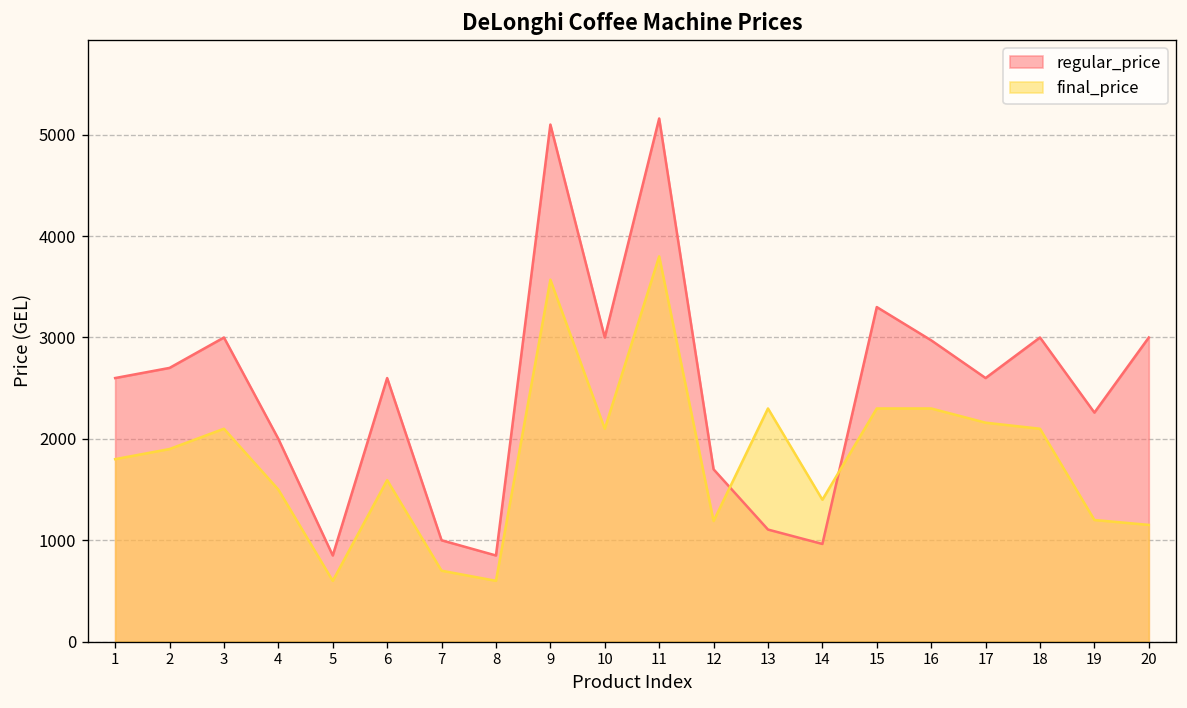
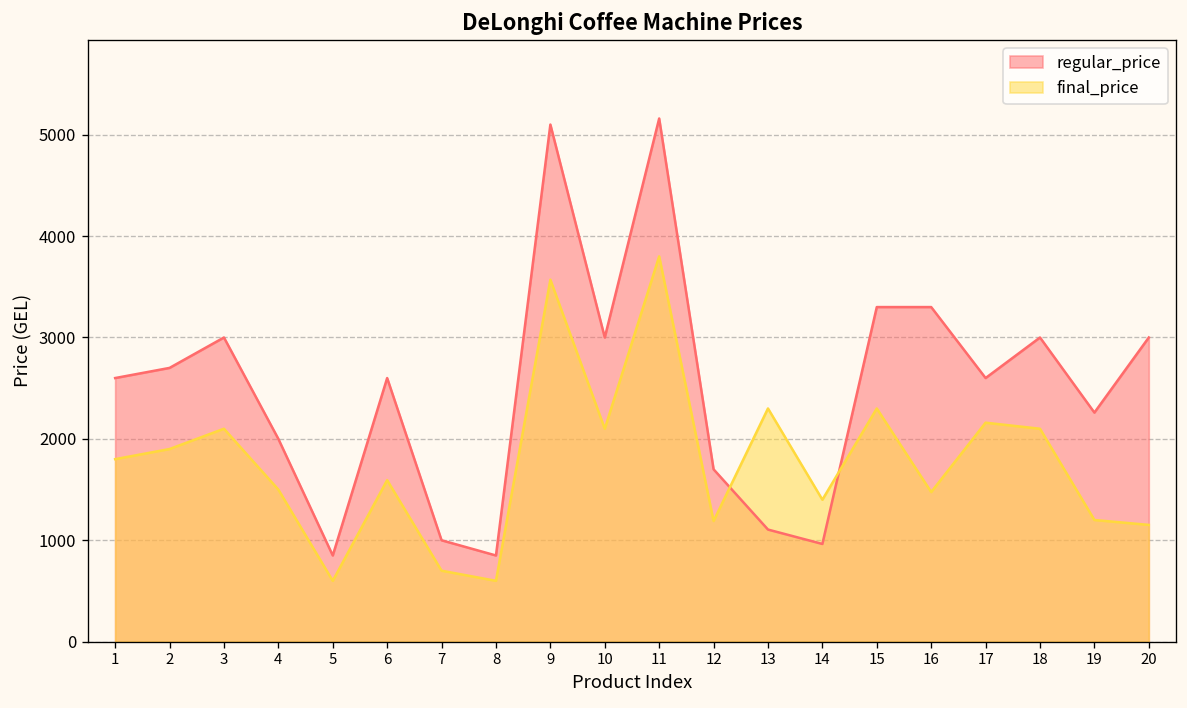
  {
    "regular_price": {
      "1": 2600,
      "2": 2700,
      "3": 3000,
      "4": 2000,
      "5": 800,
      "6": 2600,
      "7": 1000,
      "8": 800,
      "9": 5100,
      "10": 3000,
      "11": 5200,
      "12": 1700,
      "13": 1100,
      "14": 1000,
      "15": 3300,
-     "16": 3000,
+     "16": 3300,
      "17": 2600,
      "18": 3000,
      "19": 2300,
      "20": 3000
    },
    "final_price": {
      "1": 1800,
      "2": 1900,
      "3": 2100,
      "4": 1500,
      "5": 600,
      "6": 1600,
      "7": 700,
      "8": 600,
      "9": 3600,
      "10": 2100,
      "11": 3800,
      "12": 1200,
      "13": 2300,
      "14": 1400,
      "15": 2300,
-     "16": 2300,
+     "16": 1500,
      "17": 2200,
      "18": 2100,
      "19": 1200,
      "20": 1200
    }
  }
